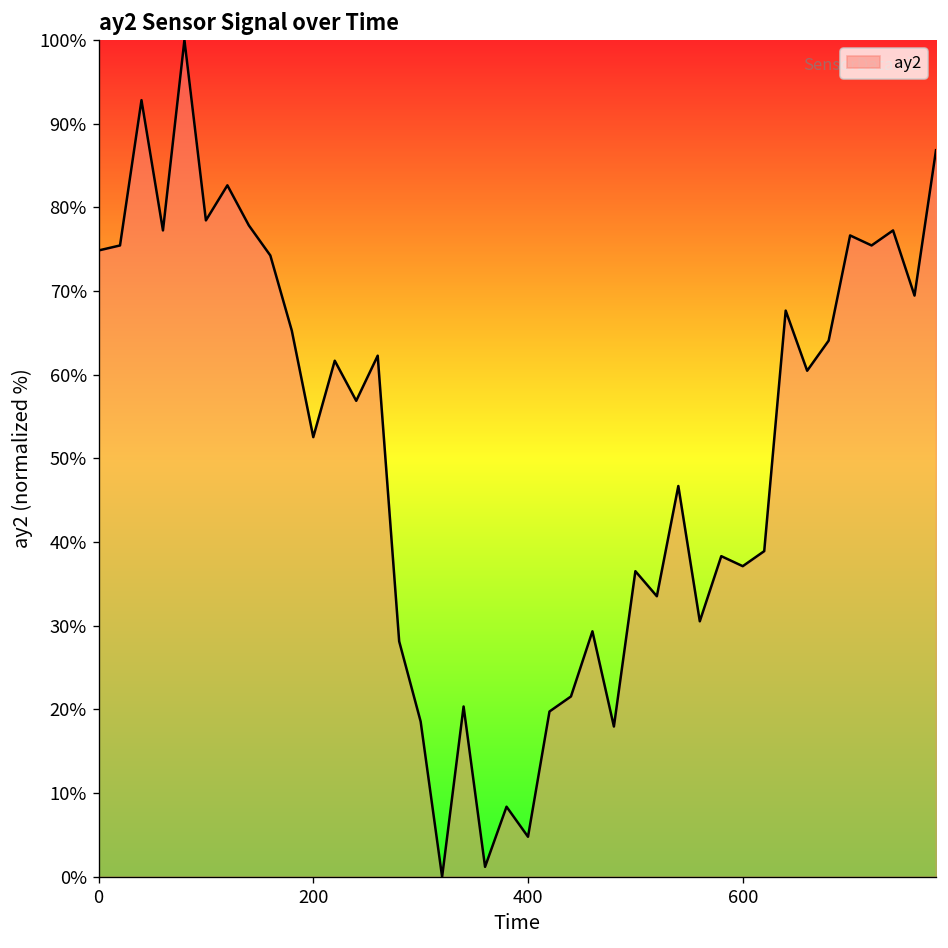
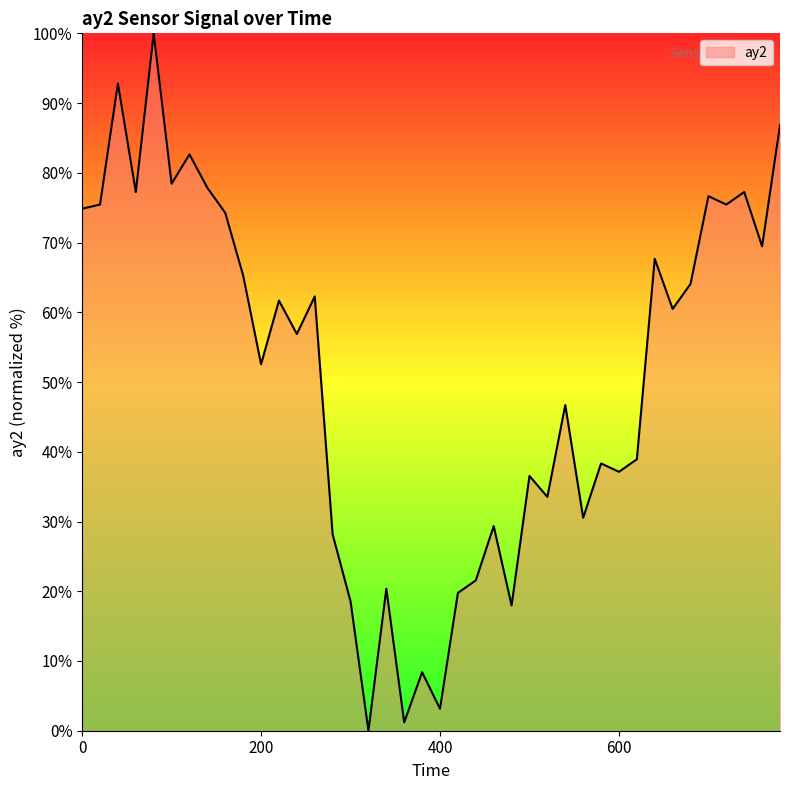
  {
    "0": "75%",
    "200": "53%",
-   "400": "5%",
+   "400": "3%",
    "600": "37%"
  }
